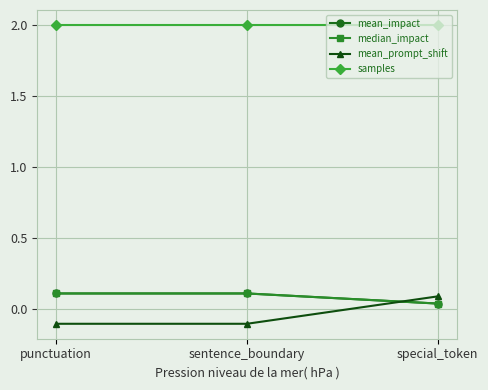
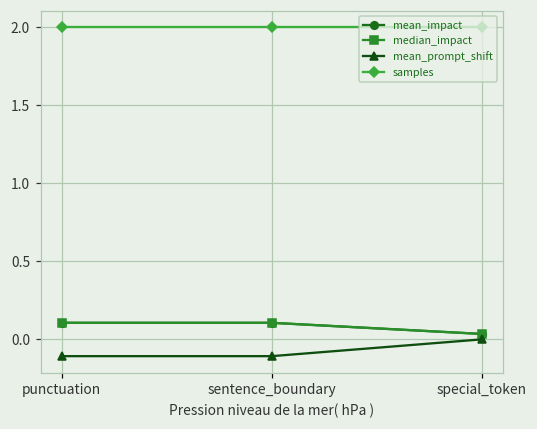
  {
    "mean_prompt_shift": {
      "punctuation": -0.11,
      "sentence_boundary": -0.11,
-     "special_token": 0.09
+     "special_token": 0.00
    }
  }
